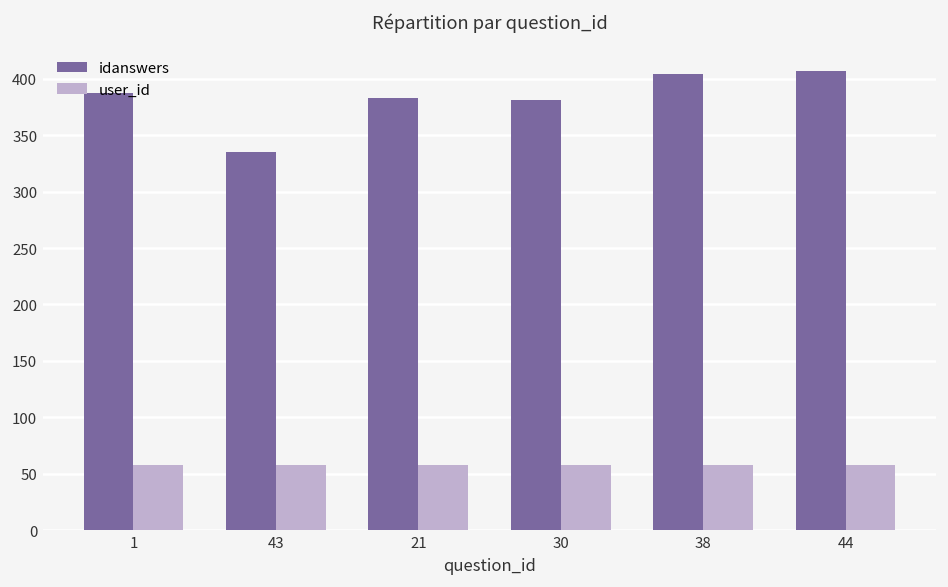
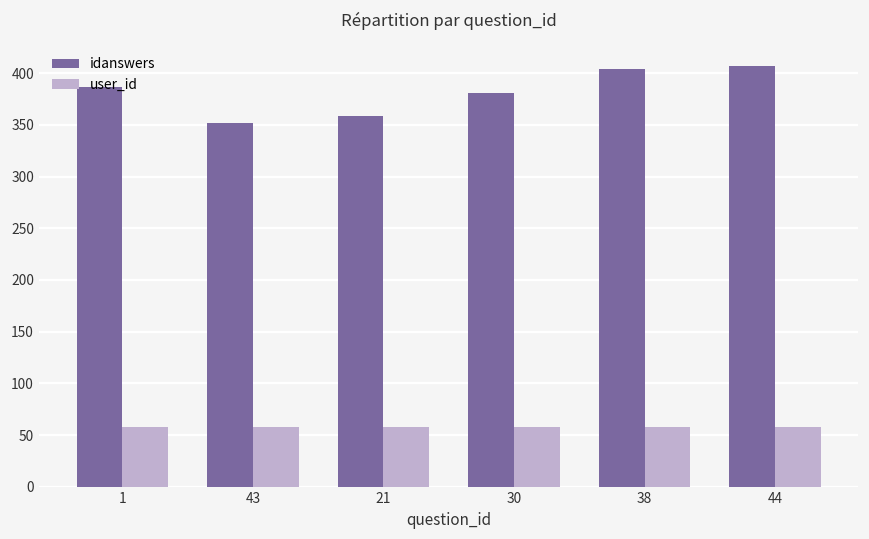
  {
    "idanswers": {
-     "43": 340,
-     "21": 380,
+     "43": 350,
+     "21": 360,
      "30": 380,
      "38": 400,
      "44": 410
    },
    "user_id": {
      "1": 60,
      "43": 60,
      "21": 60,
      "30": 60,
      "38": 60,
      "44": 60
    }
  }
